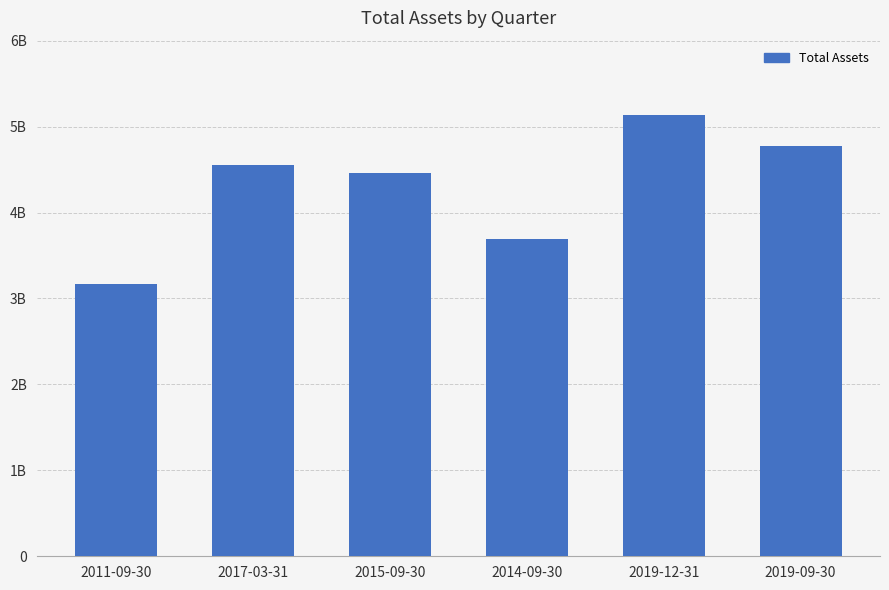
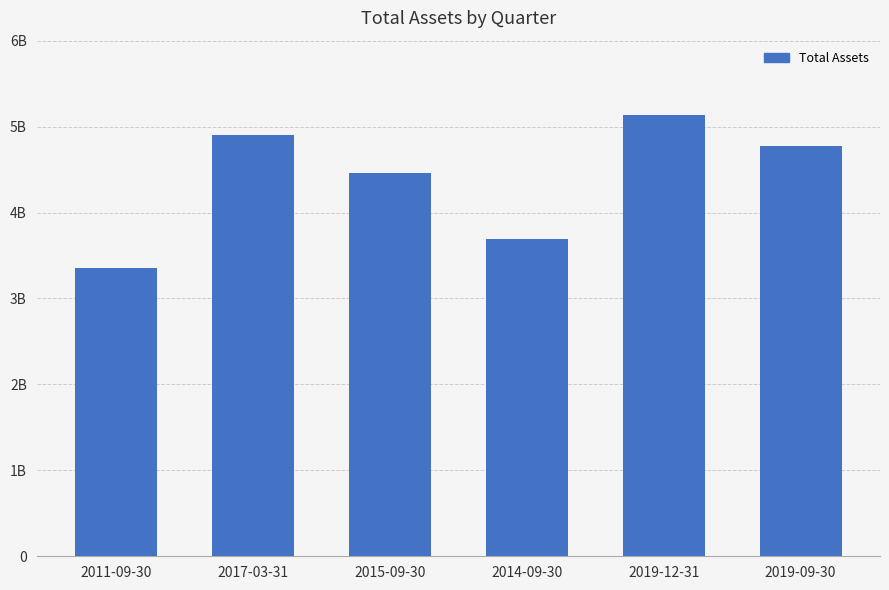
  {
-   "2011-09-30": 3200000000,
-   "2017-03-31": 4500000000,
+   "2011-09-30": 3400000000,
+   "2017-03-31": 4900000000,
    "2015-09-30": 4500000000,
    "2014-09-30": 3700000000,
    "2019-12-31": 5100000000,
    "2019-09-30": 4800000000
  }
